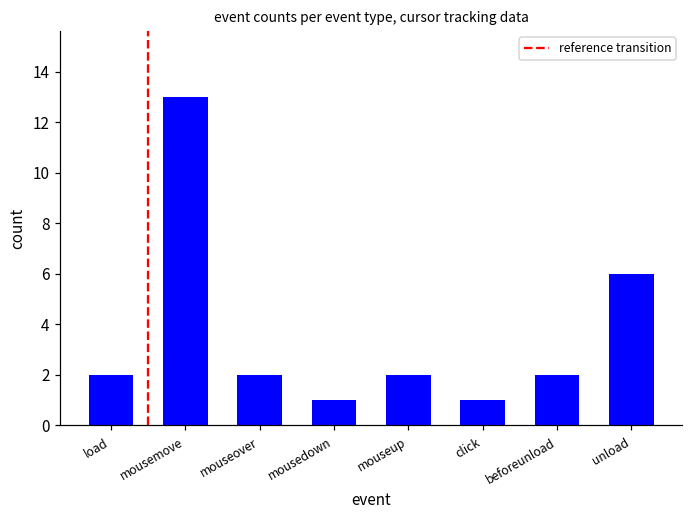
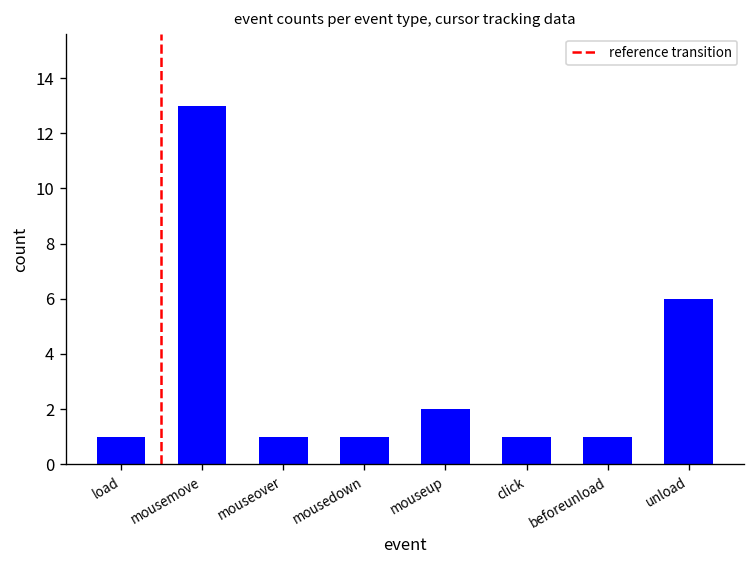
  {
-   "load": 2,
+   "load": 1,
    "mousemove": 13,
-   "mouseover": 2,
+   "mouseover": 1,
    "mousedown": 1,
    "mouseup": 2,
    "click": 1,
-   "beforeunload": 2,
+   "beforeunload": 1,
    "unload": 6
  }
